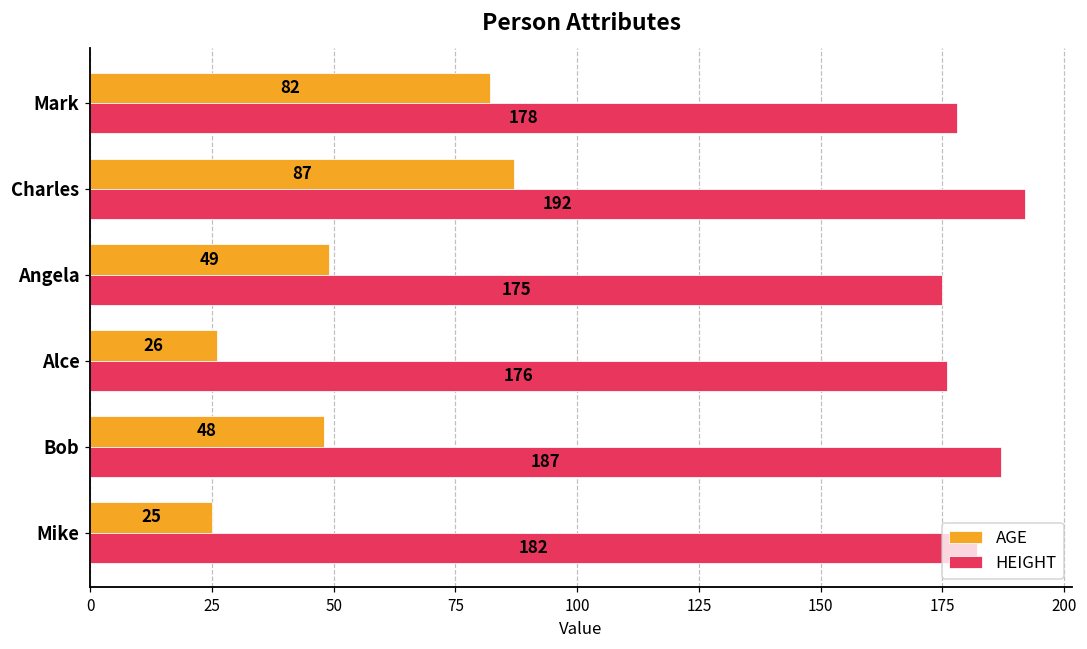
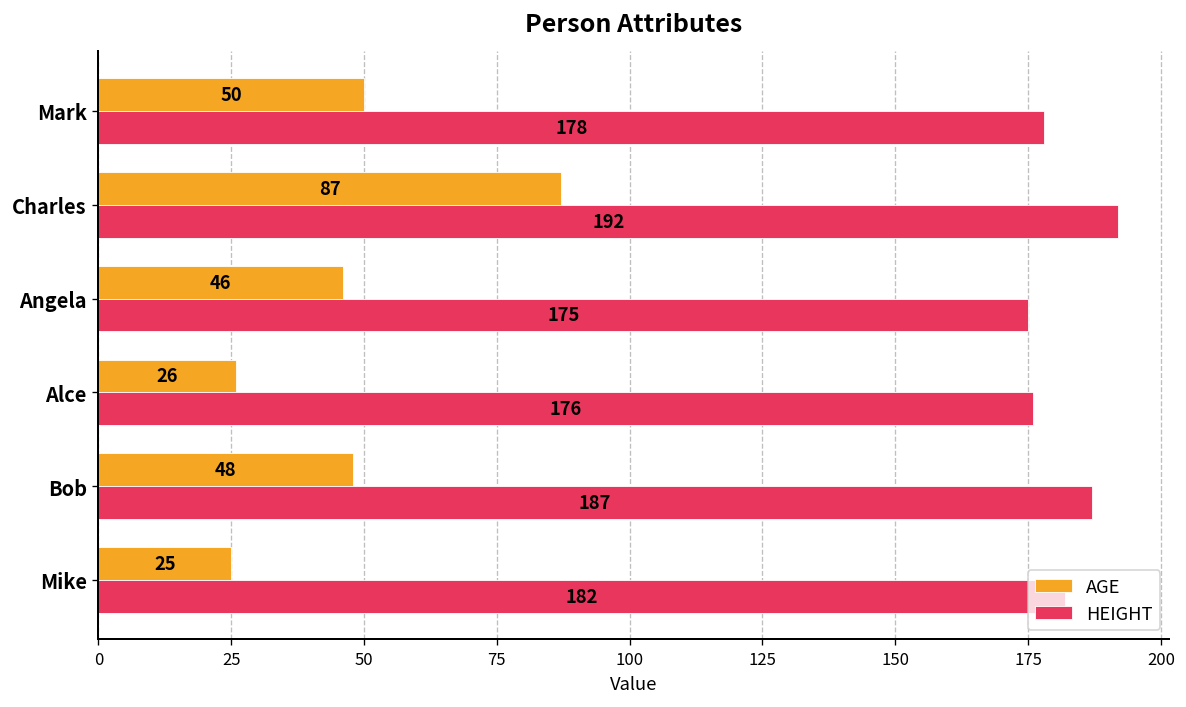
  {
    "AGE": {
-     "Mark": 82,
+     "Mark": 50,
      "Charles": 87,
-     "Angela": 49,
+     "Angela": 46,
      "Alce": 26,
      "Bob": 48,
      "Mike": 25
    },
    "HEIGHT": {
      "Mark": 178,
      "Charles": 192,
      "Angela": 175,
      "Alce": 176,
      "Bob": 187
    }
  }
